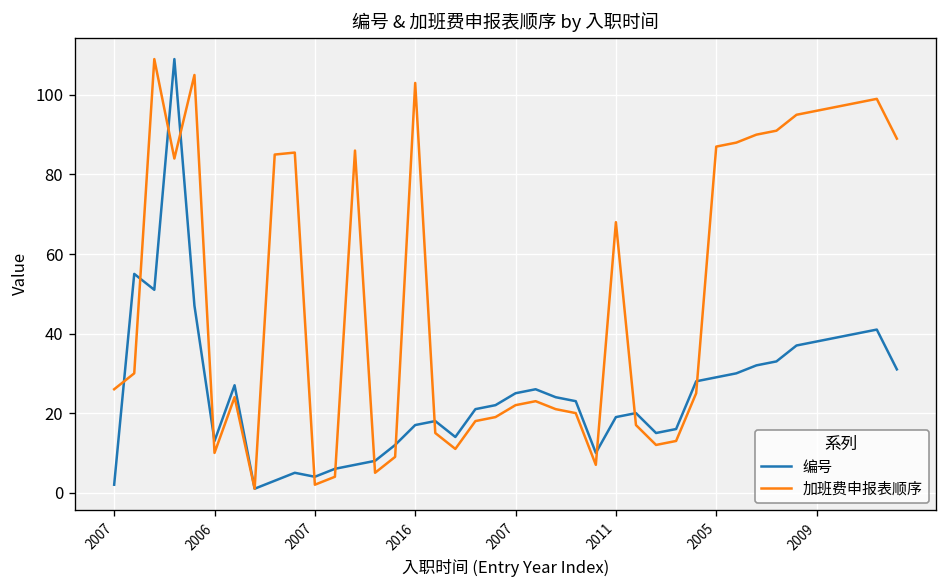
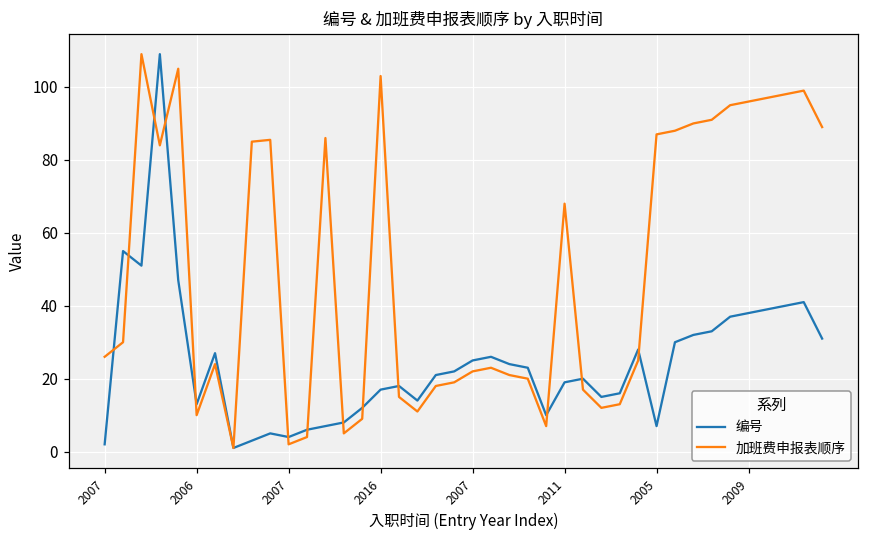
  {
    "编号": {
      "2016": 17,
      "2011": 19,
-     "2005": 29
+     "2005": 7
    },
    "加班费申报表顺序": {
      "2016": 103,
      "2011": 68,
      "2005": 87
    }
  }
